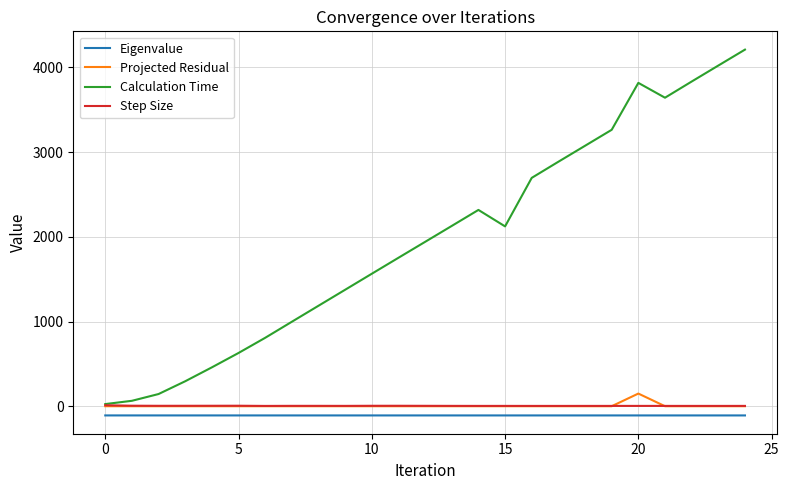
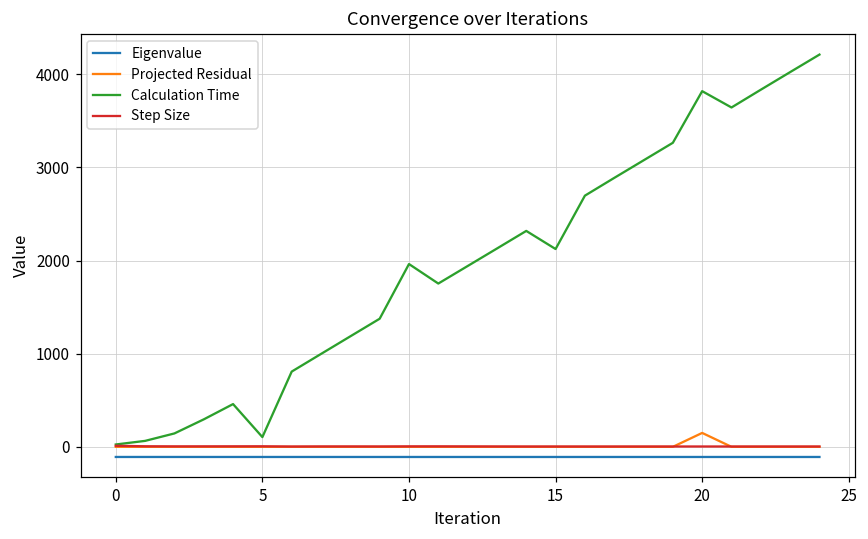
  {
    "Eigenvalue": {
      "0": -100,
      "5": -100,
      "10": -100,
      "15": -100,
      "20": -100
    },
    "Projected Residual": {
      "20": 100
    },
    "Calculation Time": {
-     "5": 600,
-     "10": 1600,
+     "5": 100,
+     "10": 2000,
      "15": 2100,
      "20": 3800
    },
    "Step Size": {
      "20": 0
    }
  }
